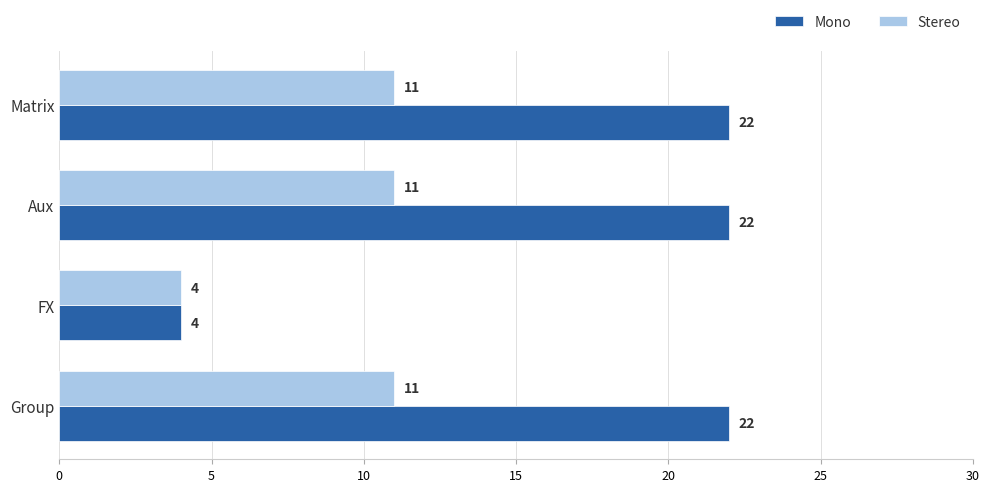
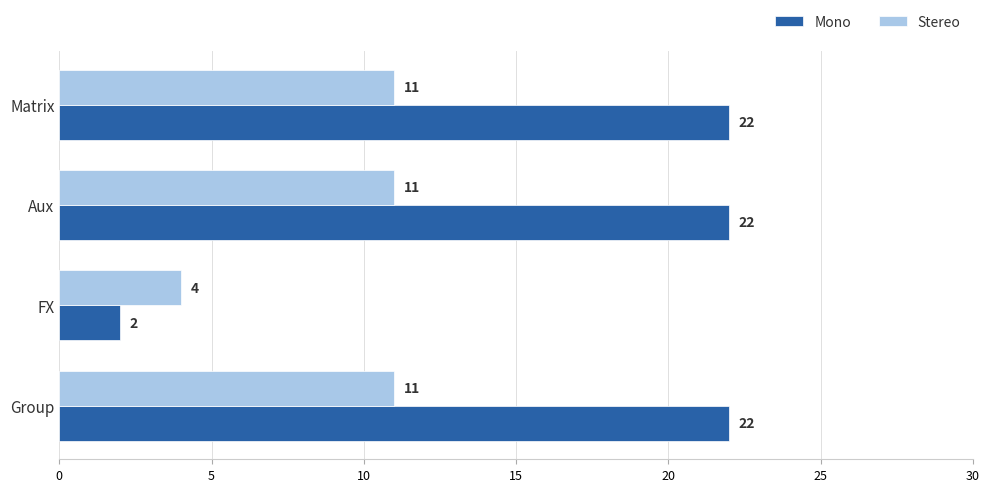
  {
    "Mono": {
      "Matrix": 22,
      "Aux": 22,
-     "FX": 4,
+     "FX": 2,
      "Group": 22
    },
    "Stereo": {
      "Matrix": 11,
      "Aux": 11,
      "FX": 4,
      "Group": 11
    }
  }
